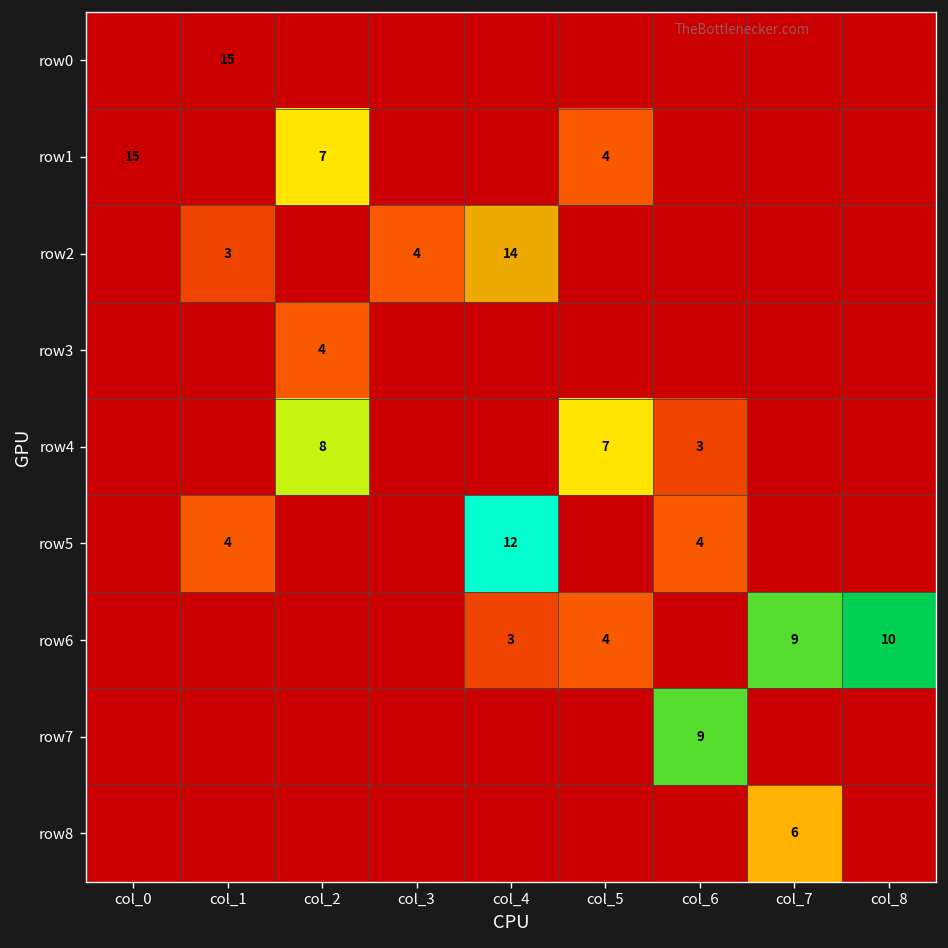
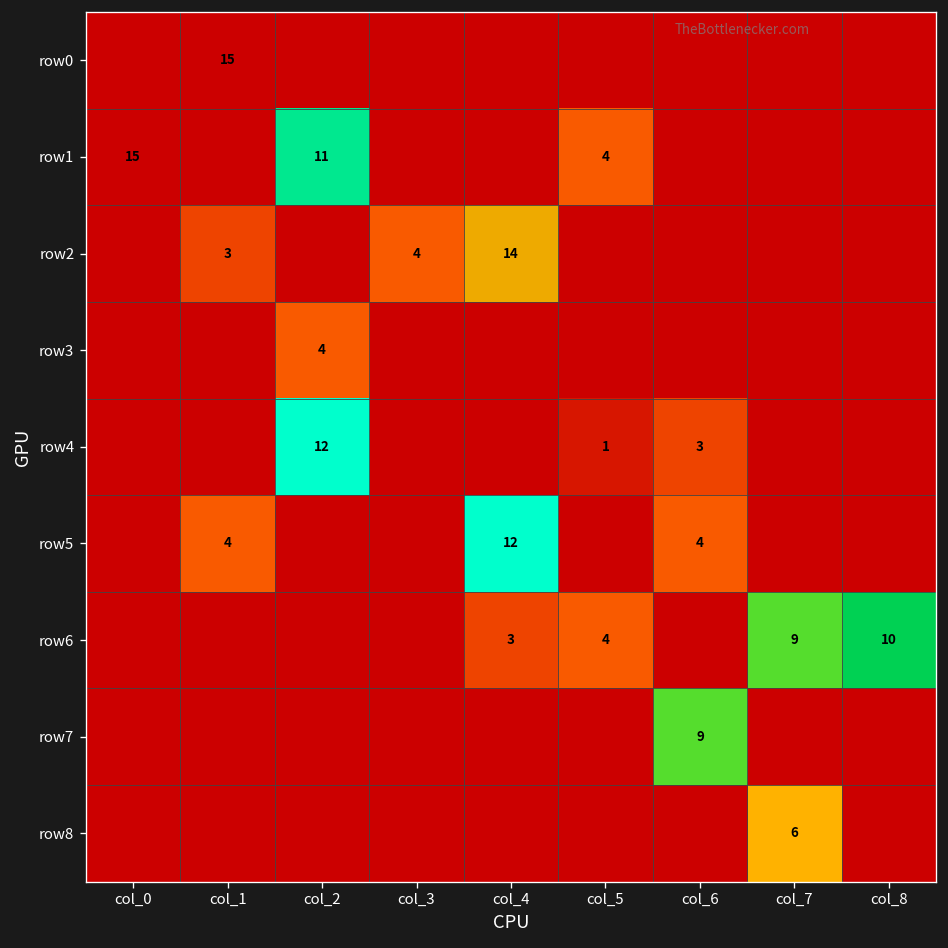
  {
    "row0": {
      "col_1": 15
    },
    "row1": {
      "col_0": 15,
-     "col_2": 7,
+     "col_2": 11,
      "col_5": 4
    },
    "row2": {
      "col_1": 3,
      "col_3": 4,
      "col_4": 14
    },
    "row3": {
      "col_2": 4
    },
    "row4": {
-     "col_2": 8,
-     "col_5": 7,
+     "col_2": 12,
+     "col_5": 1,
      "col_6": 3
    },
    "row5": {
      "col_1": 4,
      "col_4": 12,
      "col_6": 4
    },
    "row6": {
      "col_4": 3,
      "col_5": 4,
      "col_7": 9,
      "col_8": 10
    },
    "row7": {
      "col_6": 9
    },
    "row8": {
      "col_7": 6
    }
  }
